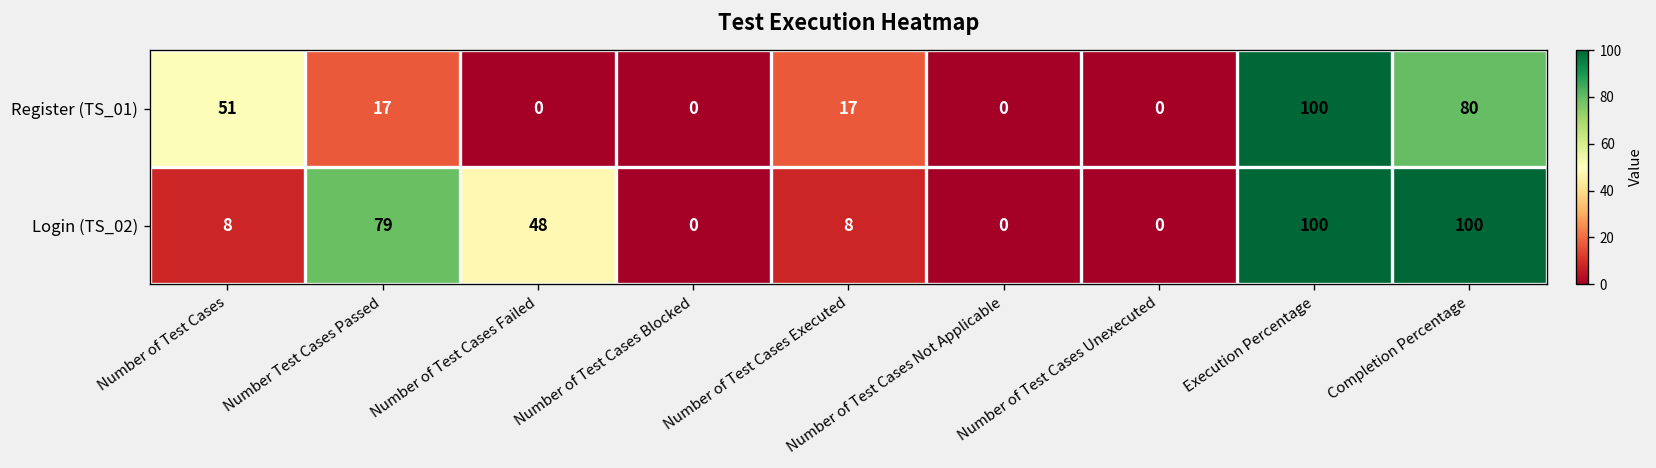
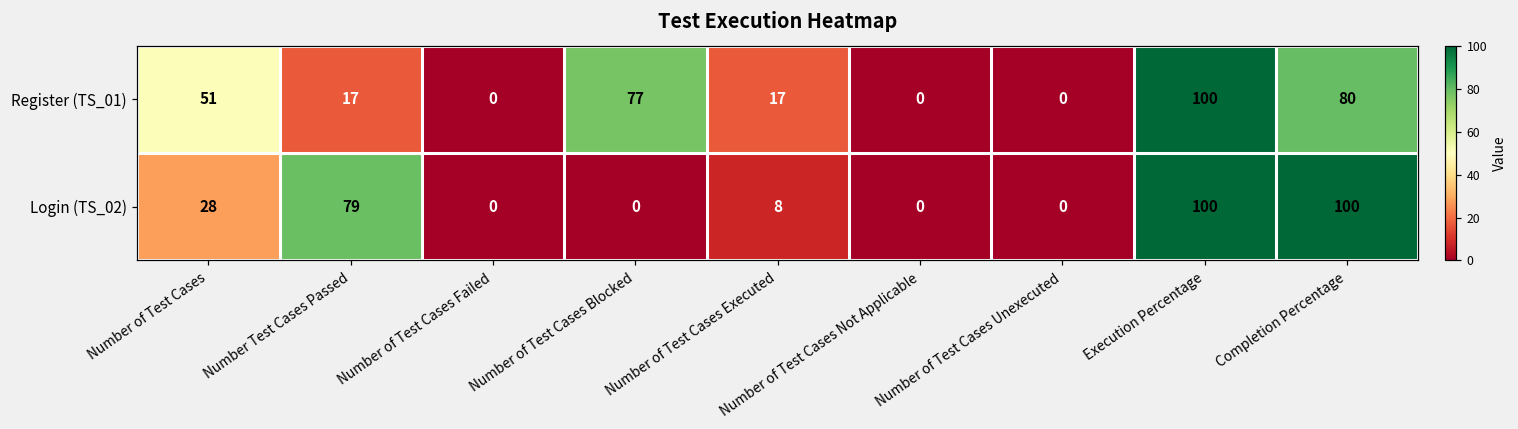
  {
    "Register (TS_01)": {
      "Number of Test Cases": 51,
      "Number Test Cases Passed": 17,
      "Number of Test Cases Failed": 0,
-     "Number of Test Cases Blocked": 0,
+     "Number of Test Cases Blocked": 77,
      "Number of Test Cases Executed": 17,
      "Number of Test Cases Not Applicable": 0,
      "Number of Test Cases Unexecuted": 0,
      "Execution Percentage": 100,
      "Completion Percentage": 80
    },
    "Login (TS_02)": {
-     "Number of Test Cases": 8,
+     "Number of Test Cases": 28,
      "Number Test Cases Passed": 79,
-     "Number of Test Cases Failed": 48,
+     "Number of Test Cases Failed": 0,
      "Number of Test Cases Blocked": 0,
      "Number of Test Cases Executed": 8,
      "Number of Test Cases Not Applicable": 0,
      "Number of Test Cases Unexecuted": 0,
      "Execution Percentage": 100,
      "Completion Percentage": 100
    }
  }
